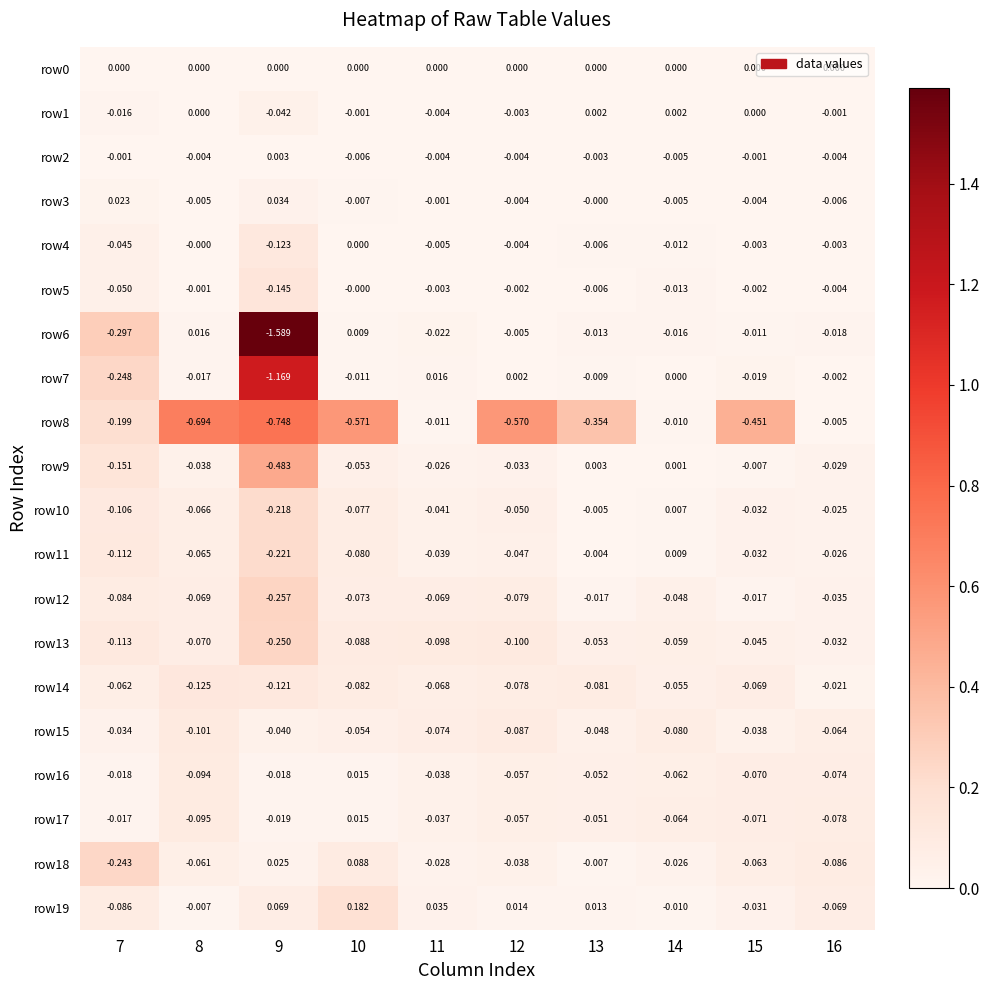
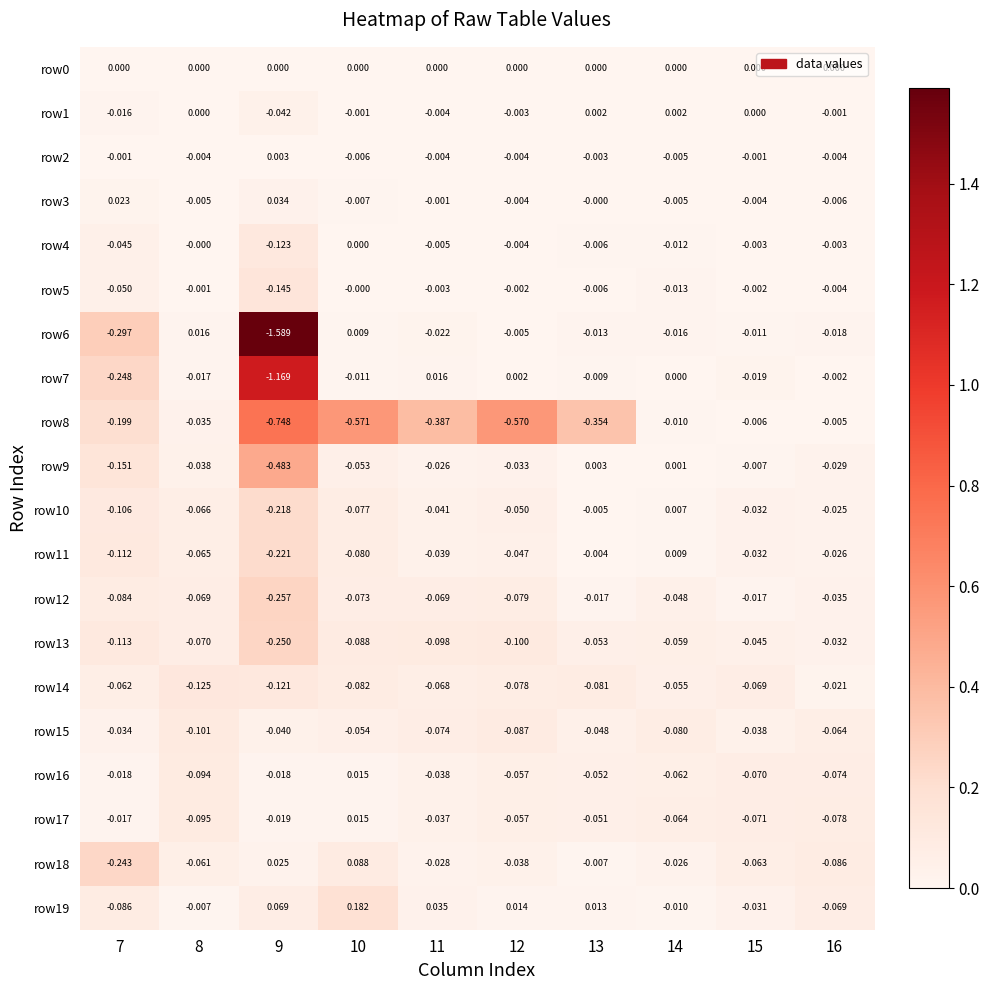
  {
    "row0": {
      "7": 0.000,
      "8": 0.000,
      "9": 0.000,
      "10": 0.000,
      "11": 0.000,
      "12": 0.000,
      "13": 0.000,
      "14": 0.000
    },
    "row1": {
      "7": -0.016,
      "8": 0.000,
      "9": -0.042,
      "10": -0.001,
      "11": -0.004,
      "12": -0.003,
      "13": 0.002,
      "14": 0.002,
      "15": 0.000,
      "16": -0.001
    },
    "row2": {
      "7": -0.001,
      "8": -0.004,
      "9": 0.003,
      "10": -0.006,
      "11": -0.004,
      "12": -0.004,
      "13": -0.003,
      "14": -0.005,
      "15": -0.001,
      "16": -0.004
    },
    "row3": {
      "7": 0.023,
      "8": -0.005,
      "9": 0.034,
      "10": -0.007,
      "11": -0.001,
      "12": -0.004,
      "13": -0.000,
      "14": -0.005,
      "15": -0.004,
      "16": -0.006
    },
    "row4": {
      "7": -0.045,
      "8": -0.000,
      "9": -0.123,
      "10": 0.000,
      "11": -0.005,
      "12": -0.004,
      "13": -0.006,
      "14": -0.012,
      "15": -0.003,
      "16": -0.003
    },
    "row5": {
      "7": -0.050,
      "8": -0.001,
      "9": -0.145,
      "10": -0.000,
      "11": -0.003,
      "12": -0.002,
      "13": -0.006,
      "14": -0.013,
      "15": -0.002,
      "16": -0.004
    },
    "row6": {
      "7": -0.297,
      "8": 0.016,
      "9": -1.589,
      "10": 0.009,
      "11": -0.022,
      "12": -0.005,
      "13": -0.013,
      "14": -0.016,
      "15": -0.011,
      "16": -0.018
    },
    "row7": {
      "7": -0.248,
      "8": -0.017,
      "9": -1.169,
      "10": -0.011,
      "11": 0.016,
      "12": 0.002,
      "13": -0.009,
      "14": 0.000,
      "15": -0.019,
      "16": -0.002
    },
    "row8": {
      "7": -0.199,
-     "8": -0.694,
+     "8": -0.035,
      "9": -0.748,
      "10": -0.571,
-     "11": -0.011,
+     "11": -0.387,
      "12": -0.570,
      "13": -0.354,
      "14": -0.010,
-     "15": -0.451,
+     "15": -0.006,
      "16": -0.005
    },
    "row9": {
      "7": -0.151,
      "8": -0.038,
      "9": -0.483,
      "10": -0.053,
      "11": -0.026,
      "12": -0.033,
      "13": 0.003,
      "14": 0.001,
      "15": -0.007,
      "16": -0.029
    },
    "row10": {
      "7": -0.106,
      "8": -0.066,
      "9": -0.218,
      "10": -0.077,
      "11": -0.041,
      "12": -0.050,
      "13": -0.005,
      "14": 0.007,
      "15": -0.032,
      "16": -0.025
    },
    "row11": {
      "7": -0.112,
      "8": -0.065,
      "9": -0.221,
      "10": -0.080,
      "11": -0.039,
      "12": -0.047,
      "13": -0.004,
      "14": 0.009,
      "15": -0.032,
      "16": -0.026
    },
    "row12": {
      "7": -0.084,
      "8": -0.069,
      "9": -0.257,
      "10": -0.073,
      "11": -0.069,
      "12": -0.079,
      "13": -0.017,
      "14": -0.048,
      "15": -0.017,
      "16": -0.035
    },
    "row13": {
      "7": -0.113,
      "8": -0.070,
      "9": -0.250,
      "10": -0.088,
      "11": -0.098,
      "12": -0.100,
      "13": -0.053,
      "14": -0.059,
      "15": -0.045,
      "16": -0.032
    },
    "row14": {
      "7": -0.062,
      "8": -0.125,
      "9": -0.121,
      "10": -0.082,
      "11": -0.068,
      "12": -0.078,
      "13": -0.081,
      "14": -0.055,
      "15": -0.069,
      "16": -0.021
    },
    "row15": {
      "7": -0.034,
      "8": -0.101,
      "9": -0.040,
      "10": -0.054,
      "11": -0.074,
      "12": -0.087,
      "13": -0.048,
      "14": -0.080,
      "15": -0.038,
      "16": -0.064
    },
    "row16": {
      "7": -0.018,
      "8": -0.094,
      "9": -0.018,
      "10": 0.015,
      "11": -0.038,
      "12": -0.057,
      "13": -0.052,
      "14": -0.062,
      "15": -0.070,
      "16": -0.074
    },
    "row17": {
      "7": -0.017,
      "8": -0.095,
      "9": -0.019,
      "10": 0.015,
      "11": -0.037,
      "12": -0.057,
      "13": -0.051,
      "14": -0.064,
      "15": -0.071,
      "16": -0.078
    },
    "row18": {
      "7": -0.243,
      "8": -0.061,
      "9": 0.025,
      "10": 0.088,
      "11": -0.028,
      "12": -0.038,
      "13": -0.007,
      "14": -0.026,
      "15": -0.063,
      "16": -0.086
    },
    "row19": {
      "7": -0.086,
      "8": -0.007,
      "9": 0.069,
      "10": 0.182,
      "11": 0.035,
      "12": 0.014,
      "13": 0.013,
      "14": -0.010,
      "15": -0.031,
      "16": -0.069
    }
  }
